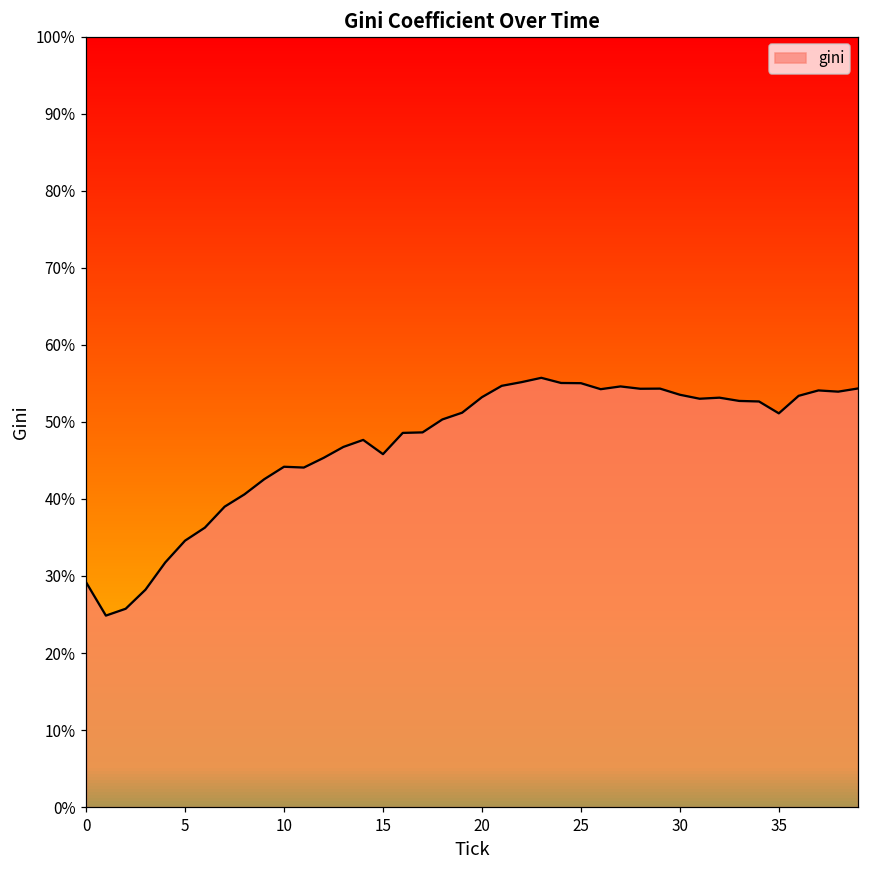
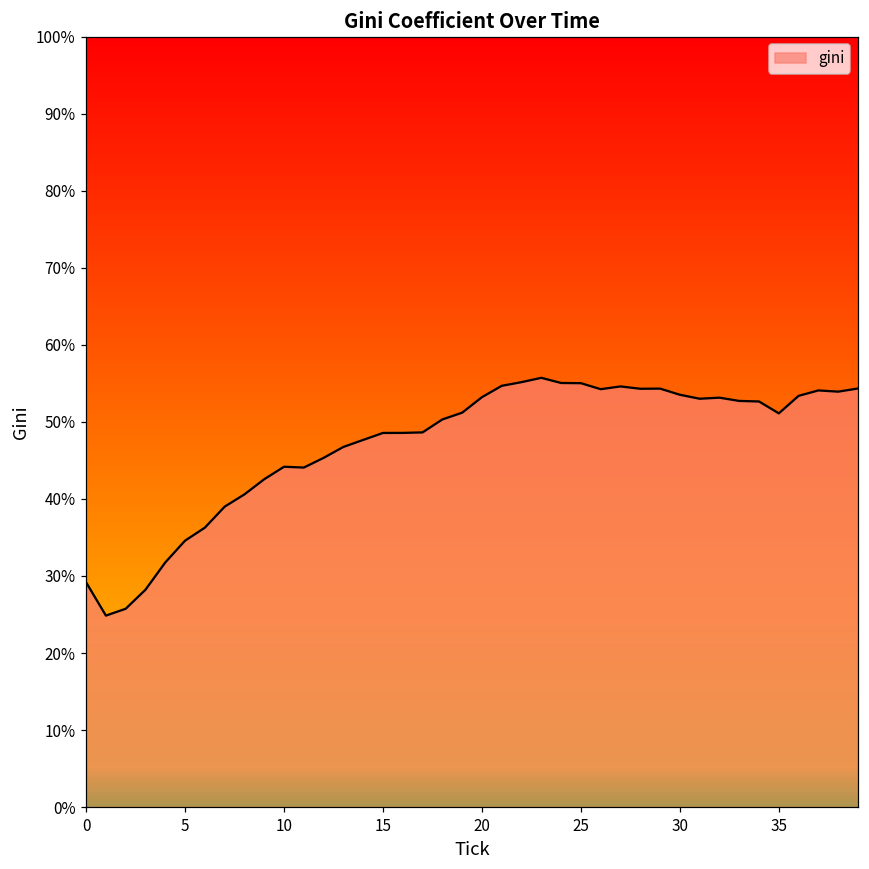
  {
    "0": "29%",
    "5": "35%",
    "10": "44%",
-   "15": "46%",
+   "15": "49%",
    "20": "53%",
    "25": "55%",
    "30": "54%",
    "35": "51%"
  }
